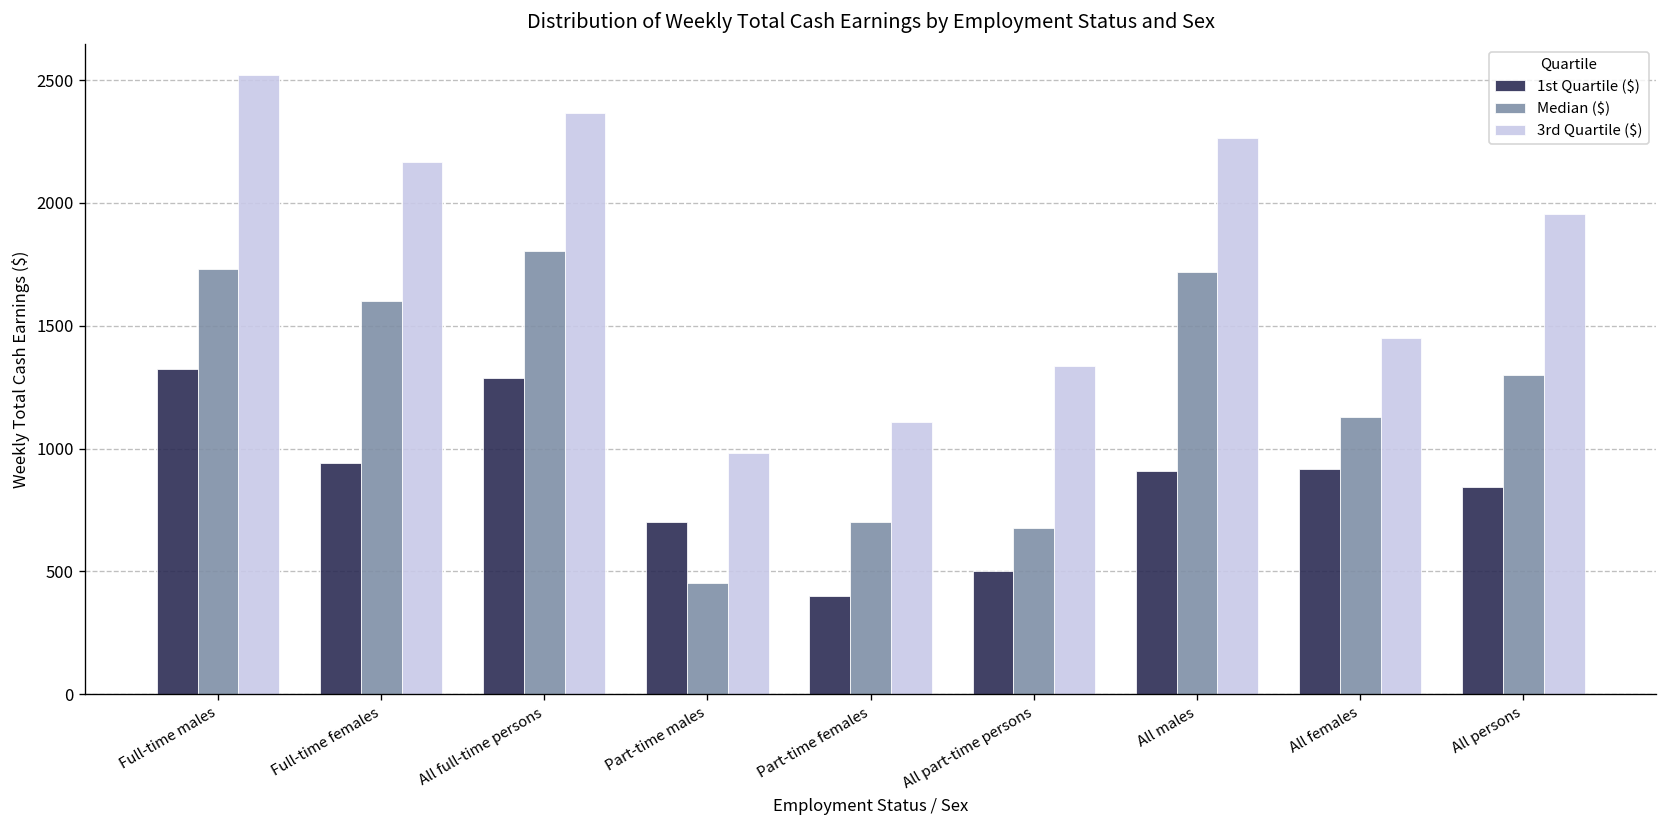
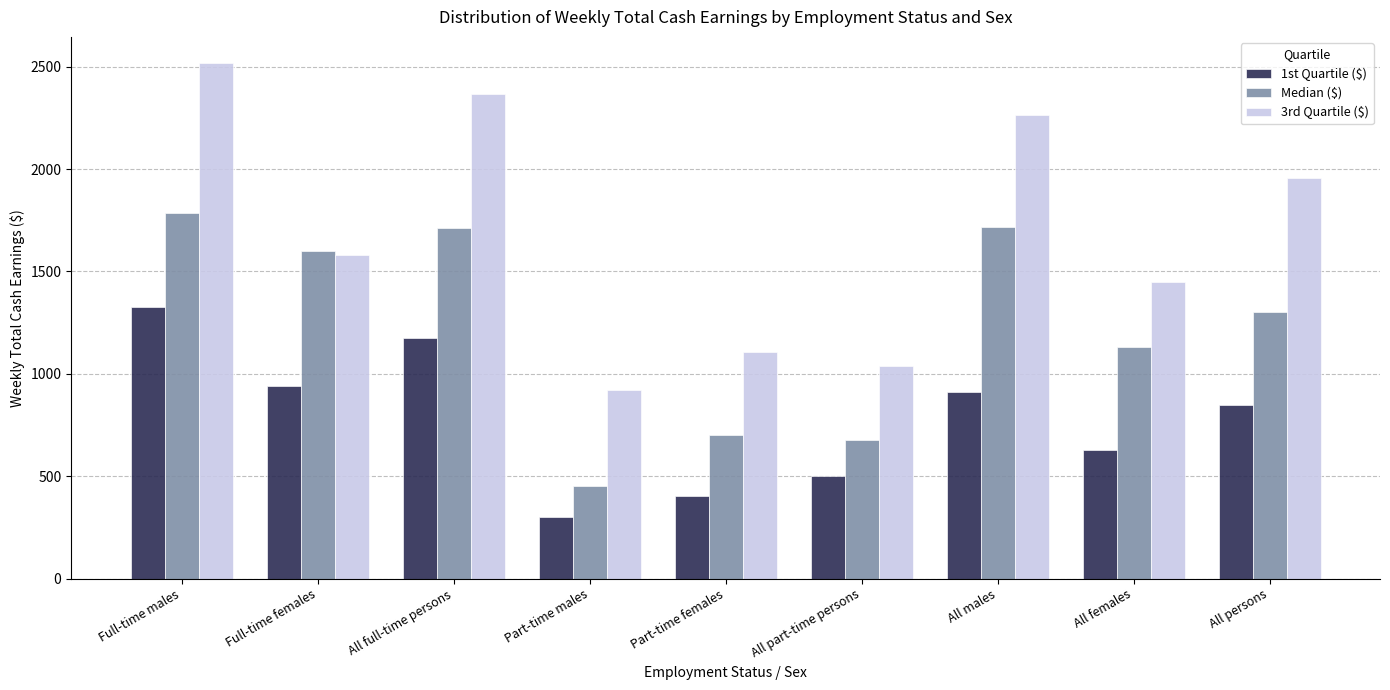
  {
    "1st Quartile ($)": {
      "Full-time males": 1330,
      "Full-time females": 940,
-     "All full-time persons": 1290,
-     "Part-time males": 700,
+     "All full-time persons": 1180,
+     "Part-time males": 300,
      "Part-time females": 400,
      "All part-time persons": 500,
      "All males": 910,
-     "All females": 920,
+     "All females": 630,
      "All persons": 850
    },
    "Median ($)": {
-     "Full-time males": 1730,
+     "Full-time males": 1790,
      "Full-time females": 1600,
-     "All full-time persons": 1810,
+     "All full-time persons": 1710,
      "Part-time males": 450,
      "Part-time females": 700,
      "All part-time persons": 680,
      "All males": 1720,
      "All females": 1130,
      "All persons": 1300
    },
    "3rd Quartile ($)": {
      "Full-time males": 2520,
-     "Full-time females": 2170,
+     "Full-time females": 1580,
      "All full-time persons": 2370,
-     "Part-time males": 980,
+     "Part-time males": 920,
      "Part-time females": 1110,
-     "All part-time persons": 1340,
+     "All part-time persons": 1040,
      "All males": 2260,
      "All females": 1450,
      "All persons": 1960
    }
  }
